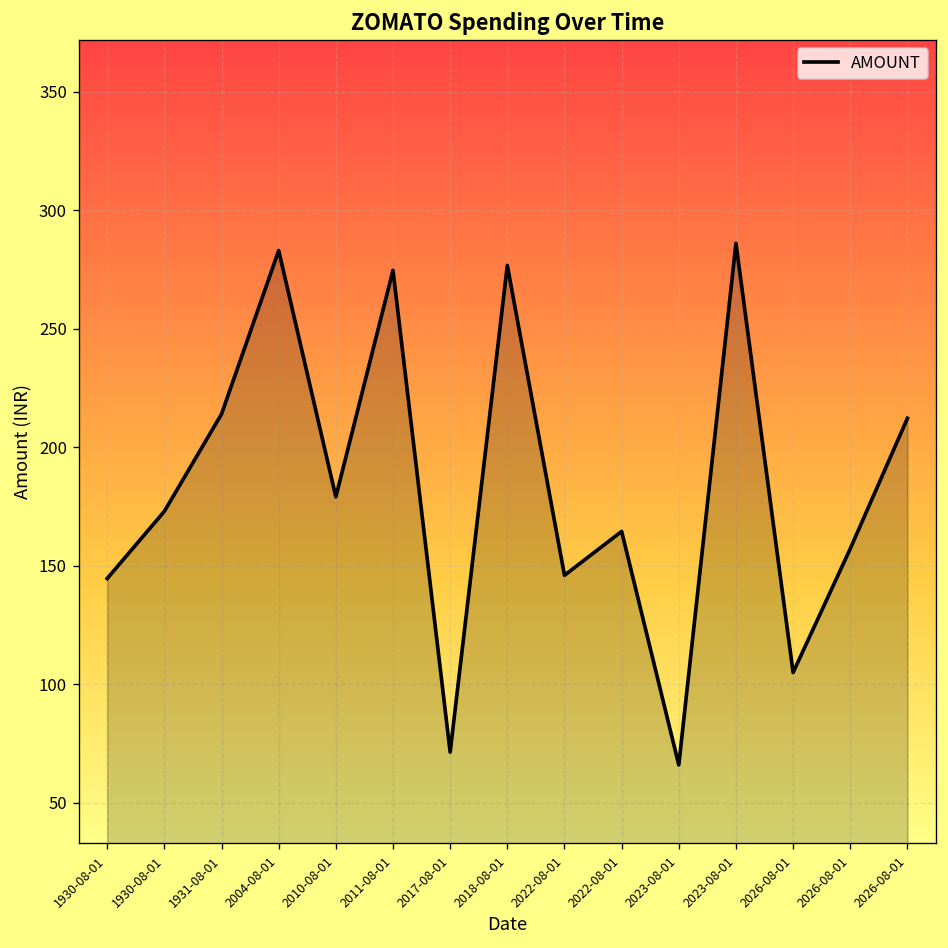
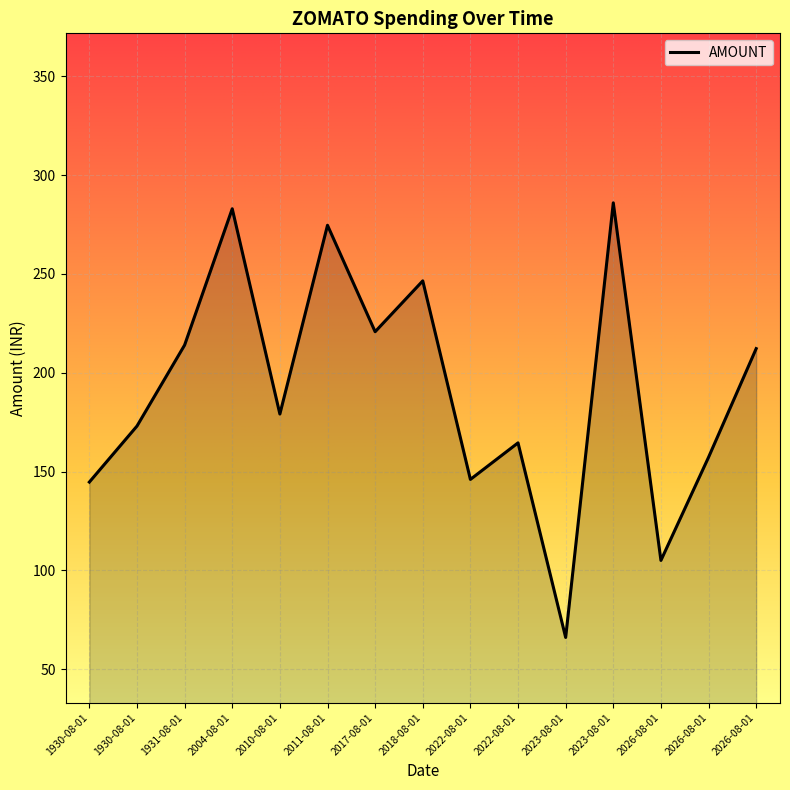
  {
    "1931-08-01": 214,
    "2004-08-01": 283,
    "2010-08-01": 179,
    "2011-08-01": 275,
-   "2017-08-01": 71,
-   "2018-08-01": 277
+   "2017-08-01": 221,
+   "2018-08-01": 247
  }
